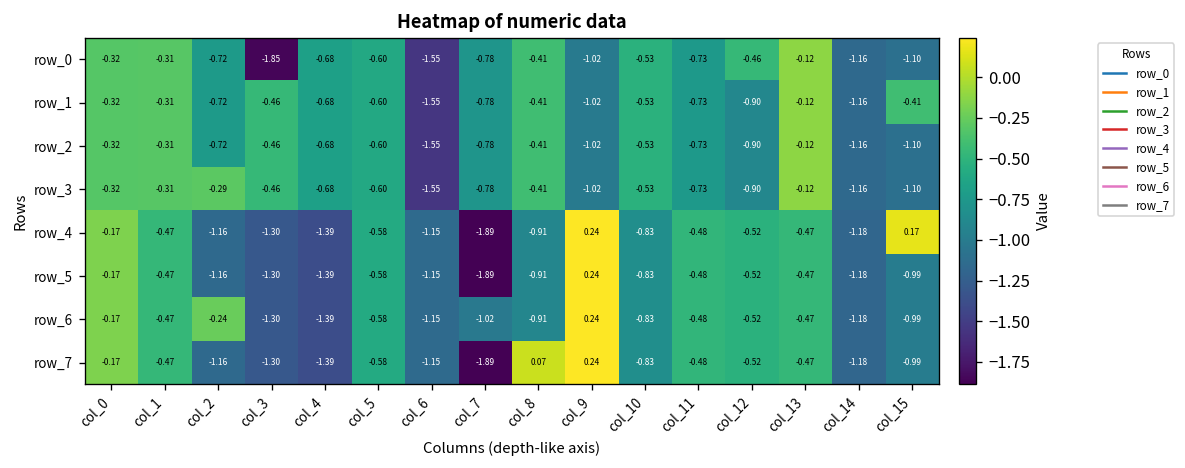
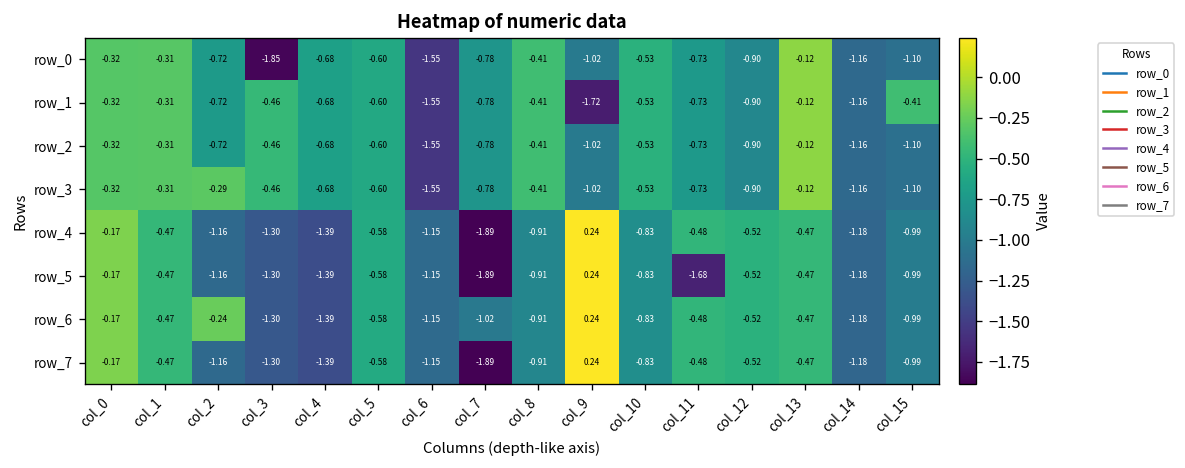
  {
    "row_0": {
      "col_0": -0.32,
      "col_1": -0.31,
      "col_2": -0.72,
      "col_3": -1.85,
      "col_4": -0.68,
      "col_5": -0.60,
      "col_6": -1.55,
      "col_7": -0.78,
      "col_8": -0.41,
      "col_9": -1.02,
      "col_10": -0.53,
      "col_11": -0.73,
-     "col_12": -0.46,
+     "col_12": -0.90,
      "col_13": -0.12,
      "col_14": -1.16,
      "col_15": -1.10
    },
    "row_1": {
      "col_0": -0.32,
      "col_1": -0.31,
      "col_2": -0.72,
      "col_3": -0.46,
      "col_4": -0.68,
      "col_5": -0.60,
      "col_6": -1.55,
      "col_7": -0.78,
      "col_8": -0.41,
-     "col_9": -1.02,
+     "col_9": -1.72,
      "col_10": -0.53,
      "col_11": -0.73,
      "col_12": -0.90,
      "col_13": -0.12,
      "col_14": -1.16,
      "col_15": -0.41
    },
    "row_2": {
      "col_0": -0.32,
      "col_1": -0.31,
      "col_2": -0.72,
      "col_3": -0.46,
      "col_4": -0.68,
      "col_5": -0.60,
      "col_6": -1.55,
      "col_7": -0.78,
      "col_8": -0.41,
      "col_9": -1.02,
      "col_10": -0.53,
      "col_11": -0.73,
      "col_12": -0.90,
      "col_13": -0.12,
      "col_14": -1.16,
      "col_15": -1.10
    },
    "row_3": {
      "col_0": -0.32,
      "col_1": -0.31,
      "col_2": -0.29,
      "col_3": -0.46,
      "col_4": -0.68,
      "col_5": -0.60,
      "col_6": -1.55,
      "col_7": -0.78,
      "col_8": -0.41,
      "col_9": -1.02,
      "col_10": -0.53,
      "col_11": -0.73,
      "col_12": -0.90,
      "col_13": -0.12,
      "col_14": -1.16,
      "col_15": -1.10
    },
    "row_4": {
      "col_0": -0.17,
      "col_1": -0.47,
      "col_2": -1.16,
      "col_3": -1.30,
      "col_4": -1.39,
      "col_5": -0.58,
      "col_6": -1.15,
      "col_7": -1.89,
      "col_8": -0.91,
      "col_9": 0.24,
      "col_10": -0.83,
      "col_11": -0.48,
      "col_12": -0.52,
      "col_13": -0.47,
      "col_14": -1.18,
-     "col_15": 0.17
+     "col_15": -0.99
    },
    "row_5": {
      "col_0": -0.17,
      "col_1": -0.47,
      "col_2": -1.16,
      "col_3": -1.30,
      "col_4": -1.39,
      "col_5": -0.58,
      "col_6": -1.15,
      "col_7": -1.89,
      "col_8": -0.91,
      "col_9": 0.24,
      "col_10": -0.83,
-     "col_11": -0.48,
+     "col_11": -1.68,
      "col_12": -0.52,
      "col_13": -0.47,
      "col_14": -1.18,
      "col_15": -0.99
    },
    "row_6": {
      "col_0": -0.17,
      "col_1": -0.47,
      "col_2": -0.24,
      "col_3": -1.30,
      "col_4": -1.39,
      "col_5": -0.58,
      "col_6": -1.15,
      "col_7": -1.02,
      "col_8": -0.91,
      "col_9": 0.24,
      "col_10": -0.83,
      "col_11": -0.48,
      "col_12": -0.52,
      "col_13": -0.47,
      "col_14": -1.18,
      "col_15": -0.99
    },
    "row_7": {
      "col_0": -0.17,
      "col_1": -0.47,
      "col_2": -1.16,
      "col_3": -1.30,
      "col_4": -1.39,
      "col_5": -0.58,
      "col_6": -1.15,
      "col_7": -1.89,
-     "col_8": 0.07,
+     "col_8": -0.91,
      "col_9": 0.24,
      "col_10": -0.83,
      "col_11": -0.48,
      "col_12": -0.52,
      "col_13": -0.47,
      "col_14": -1.18,
      "col_15": -0.99
    }
  }
